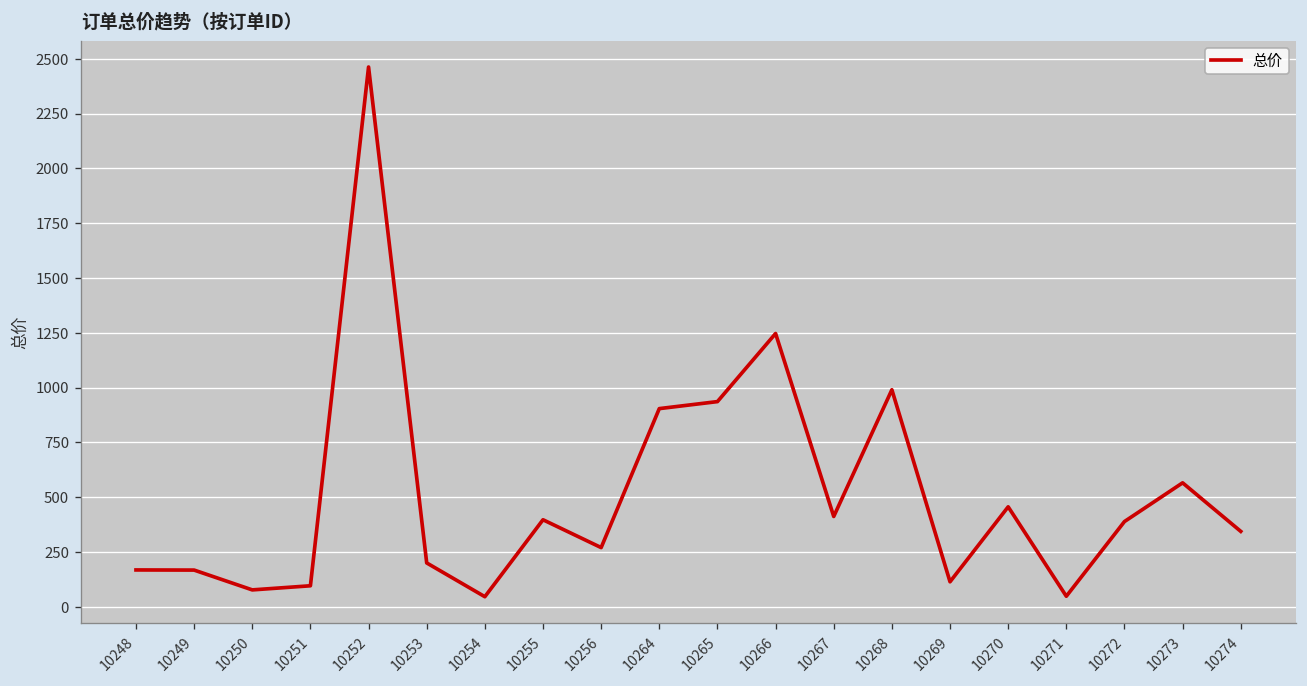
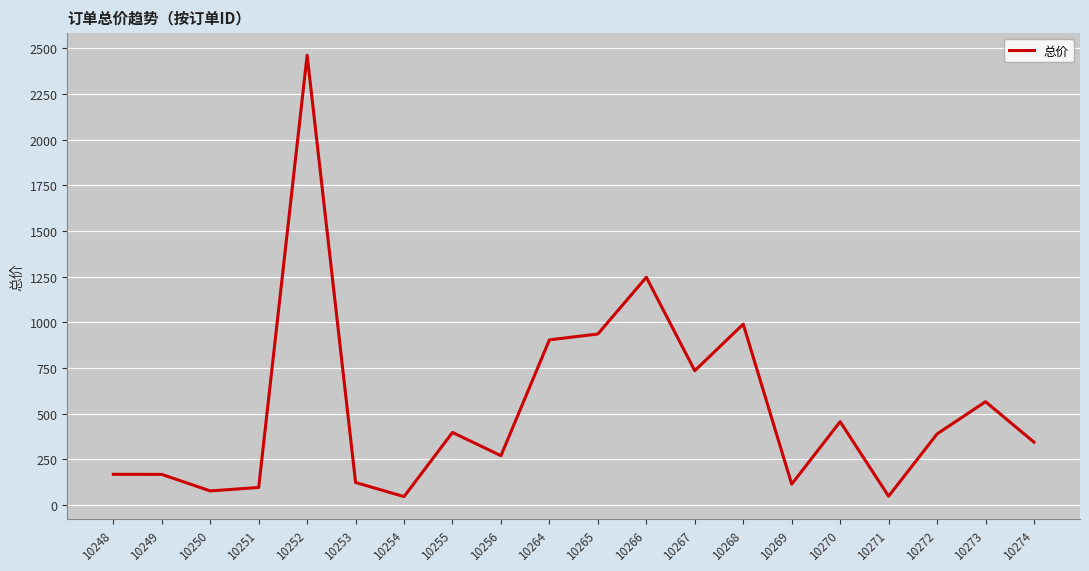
  {
    "10248": 170,
    "10249": 170,
    "10250": 80,
    "10251": 100,
    "10252": 2460,
-   "10253": 200,
+   "10253": 120,
    "10254": 50,
    "10255": 400,
    "10256": 270,
    "10264": 900,
    "10265": 940,
    "10266": 1250,
-   "10267": 410,
+   "10267": 740,
    "10268": 990,
    "10269": 110,
    "10270": 460,
    "10271": 50,
    "10272": 390,
    "10273": 570,
    "10274": 340
  }
